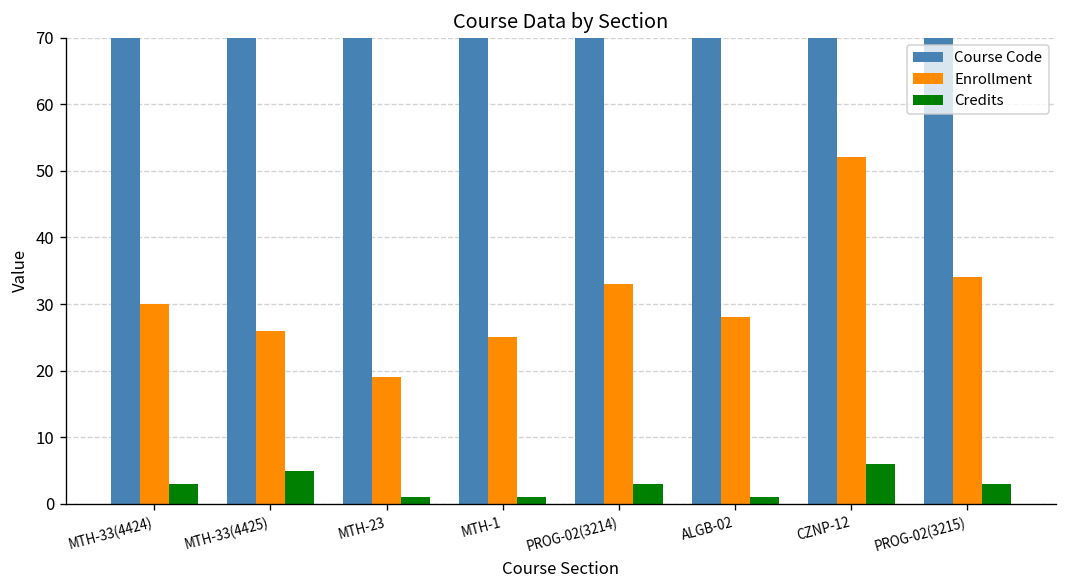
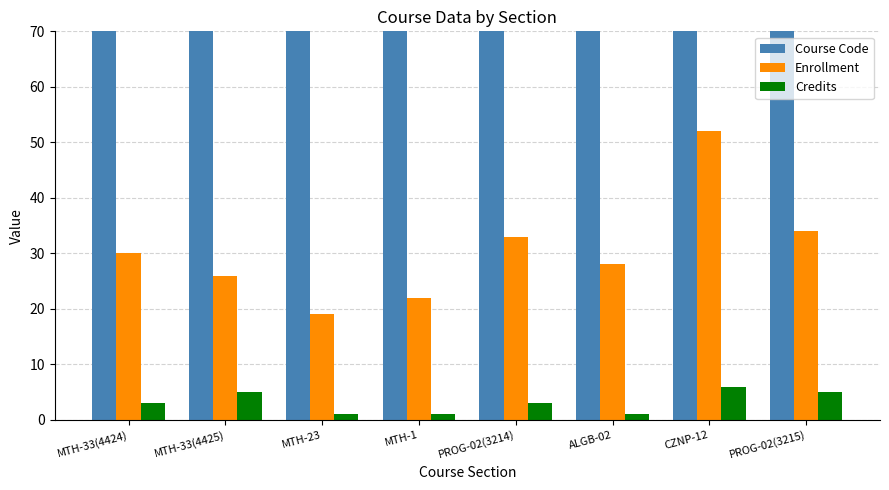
  {
    "Enrollment": {
      "MTH-33(4424)": 30,
      "MTH-33(4425)": 26,
      "MTH-23": 19,
-     "MTH-1": 25,
+     "MTH-1": 22,
      "PROG-02(3214)": 33,
      "ALGB-02": 28,
      "CZNP-12": 52,
      "PROG-02(3215)": 34
    },
    "Credits": {
      "MTH-33(4424)": 3,
      "MTH-33(4425)": 5,
      "MTH-23": 1,
      "MTH-1": 1,
      "PROG-02(3214)": 3,
      "ALGB-02": 1,
      "CZNP-12": 6,
-     "PROG-02(3215)": 3
+     "PROG-02(3215)": 5
    }
  }
